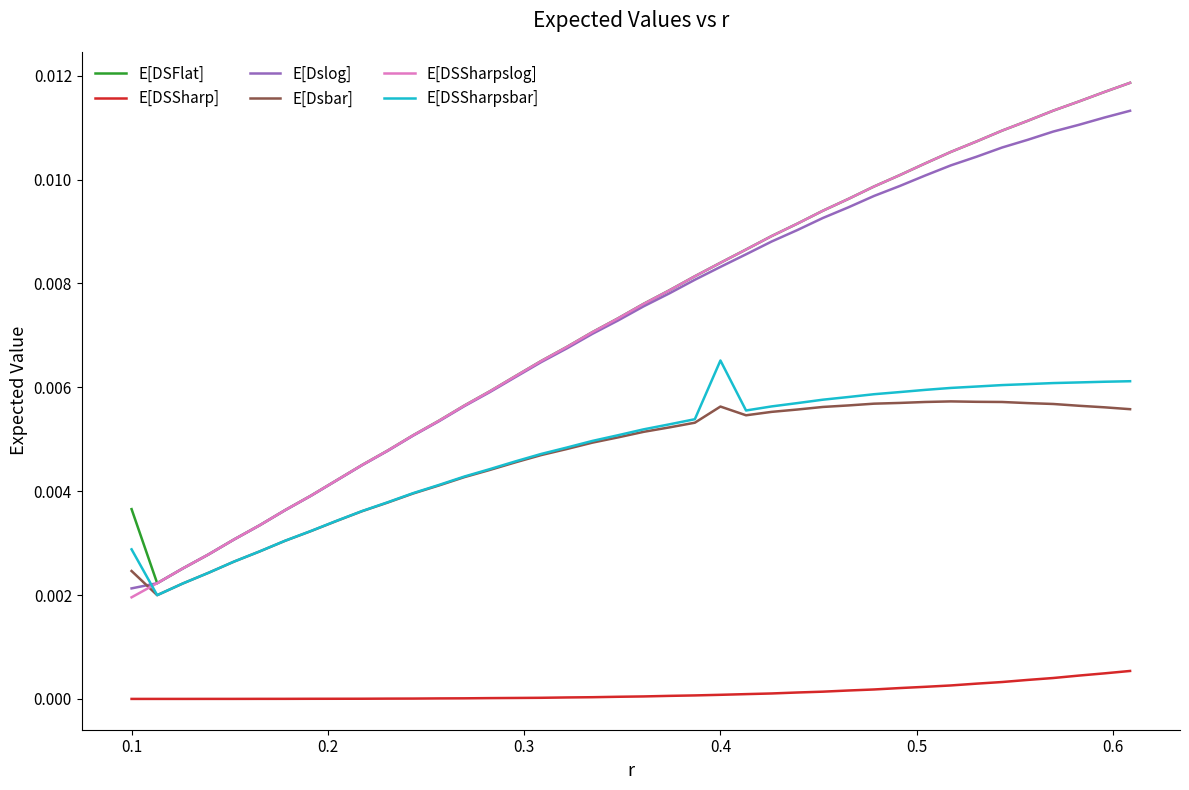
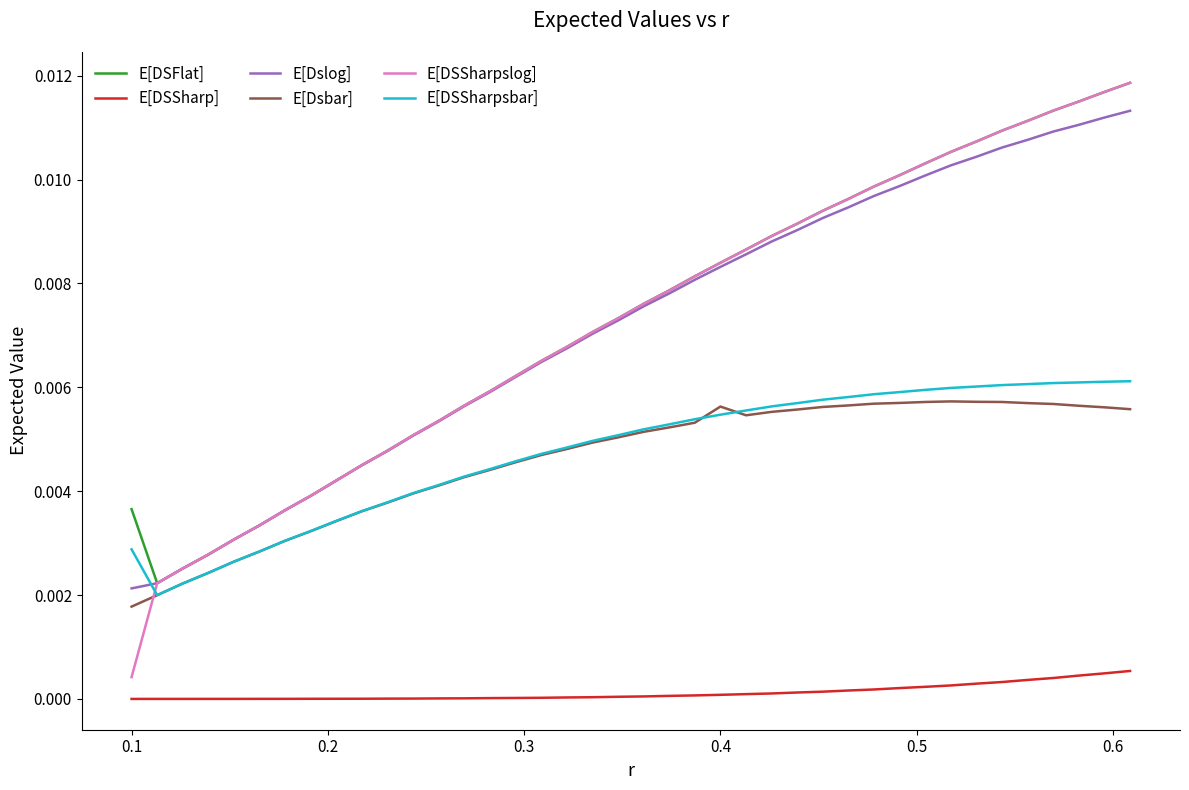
  {
    "E[DSFlat]": {
      "0.1": 0.0037
    },
    "E[DSSharp]": {
      "0.1": 0.0000,
      "0.4": 0.0001
    },
    "E[Dslog]": {
      "0.1": 0.0021,
      "0.4": 0.0083
    },
    "E[Dsbar]": {
-     "0.1": 0.0025,
+     "0.1": 0.0018,
      "0.4": 0.0056
    },
    "E[DSSharpslog]": {
-     "0.1": 0.0020
+     "0.1": 0.0004
    },
    "E[DSSharpsbar]": {
      "0.1": 0.0029,
-     "0.4": 0.0065
+     "0.4": 0.0055
    }
  }
